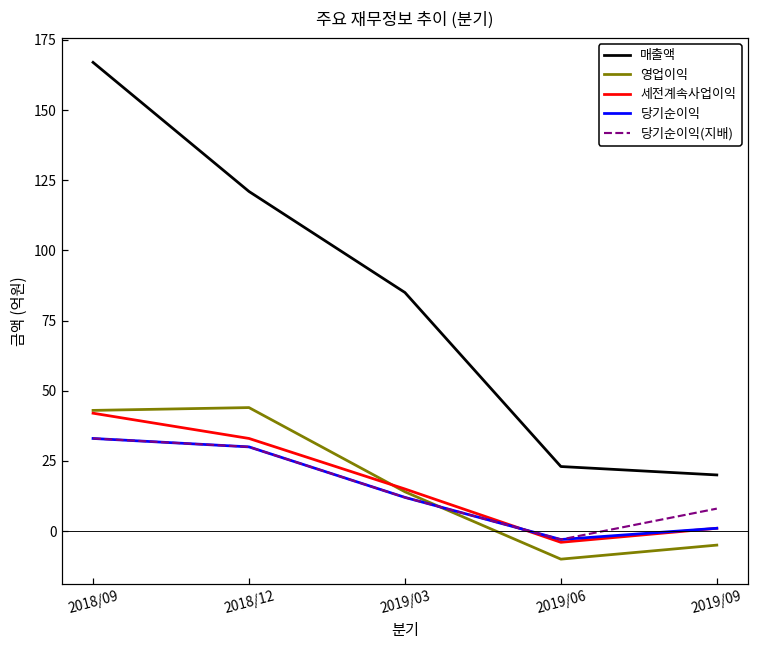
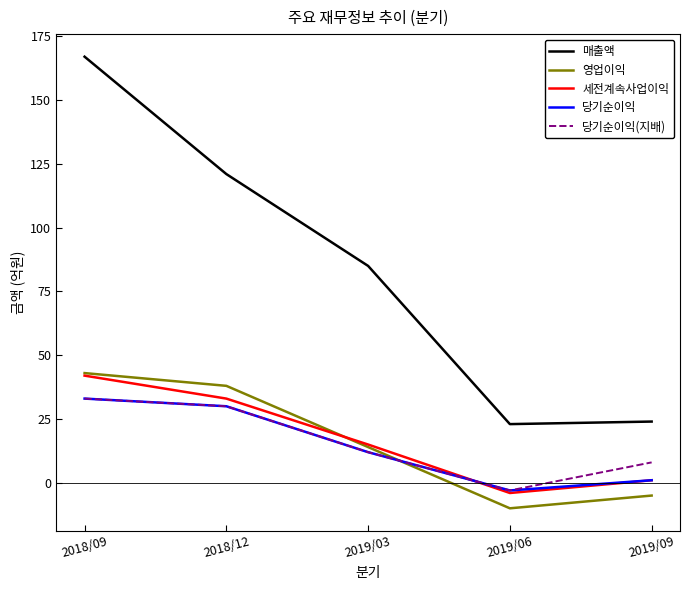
  {
    "매출액": {
      "2018/09": 167,
      "2018/12": 121,
      "2019/03": 85,
      "2019/06": 23,
-     "2019/09": 20
+     "2019/09": 24
    },
    "영업이익": {
-     "2018/12": 44,
+     "2018/12": 38,
      "2019/03": 14,
      "2019/06": -10,
      "2019/09": -5
    },
    "세전계속사업이익": {
      "2018/12": 33,
      "2019/03": 15
    },
    "당기순이익(지배)": {
      "2019/09": 8
    }
  }
